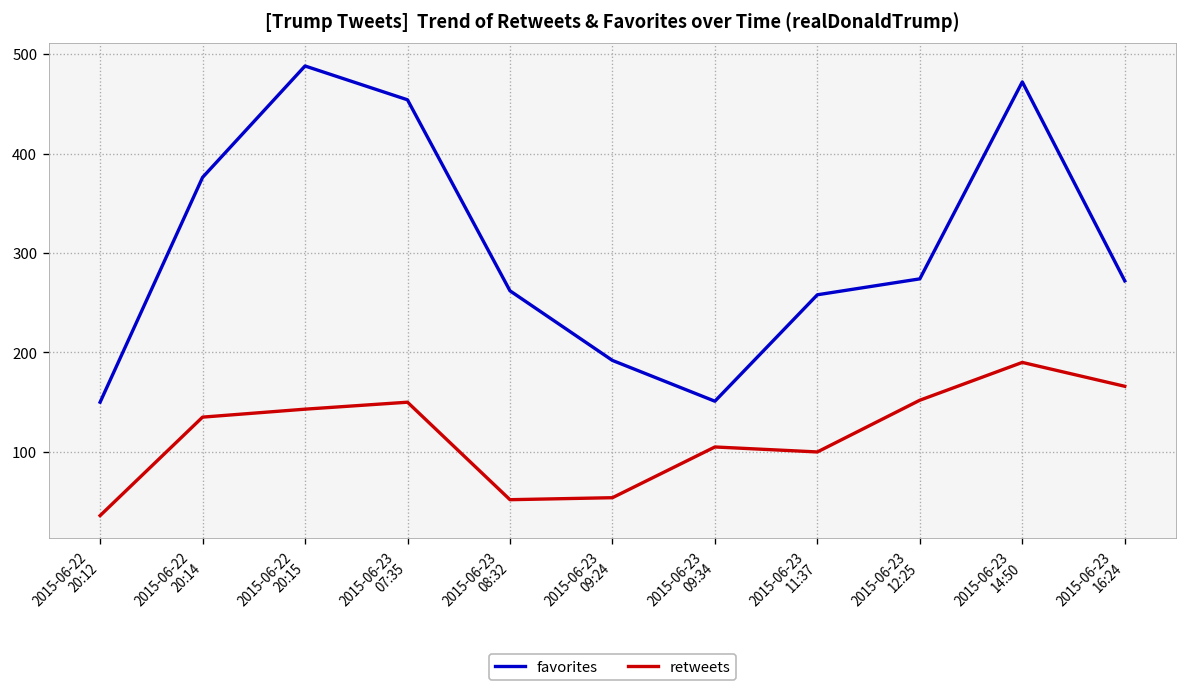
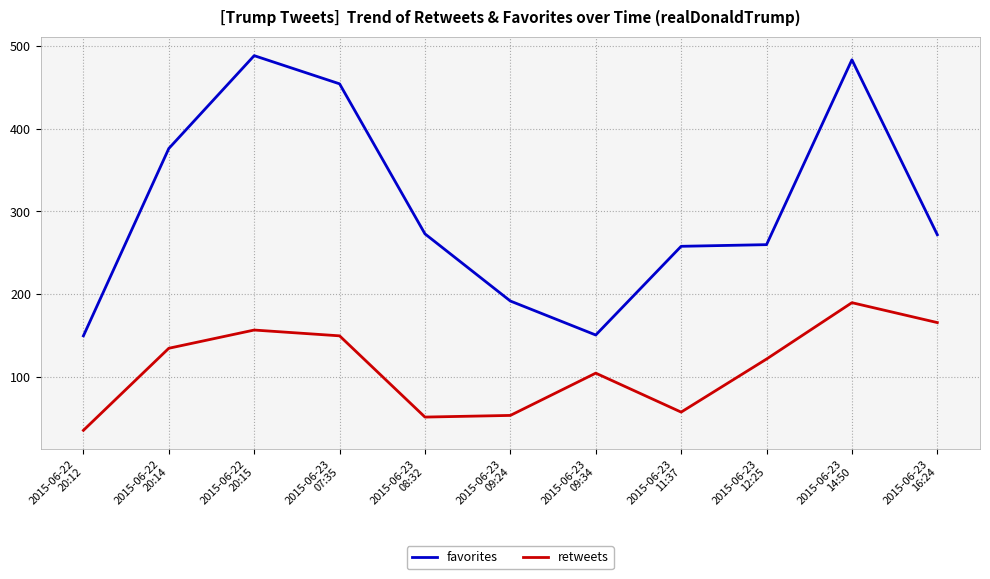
  {
    "favorites": {
      "2015-06-22 20:12": 150,
      "2015-06-22 20:14": 380,
      "2015-06-22 20:15": 490,
      "2015-06-23 07:35": 450,
-     "2015-06-23 08:32": 260,
+     "2015-06-23 08:32": 270,
      "2015-06-23 09:24": 190,
      "2015-06-23 09:34": 150,
      "2015-06-23 11:37": 260,
-     "2015-06-23 12:25": 270,
-     "2015-06-23 14:50": 470,
+     "2015-06-23 12:25": 260,
+     "2015-06-23 14:50": 480,
      "2015-06-23 16:24": 270
    },
    "retweets": {
      "2015-06-22 20:12": 40,
      "2015-06-22 20:14": 140,
-     "2015-06-22 20:15": 140,
+     "2015-06-22 20:15": 160,
      "2015-06-23 07:35": 150,
      "2015-06-23 08:32": 50,
      "2015-06-23 09:24": 50,
      "2015-06-23 09:34": 110,
-     "2015-06-23 11:37": 100,
-     "2015-06-23 12:25": 150,
+     "2015-06-23 11:37": 60,
+     "2015-06-23 12:25": 120,
      "2015-06-23 14:50": 190,
      "2015-06-23 16:24": 170
    }
  }
